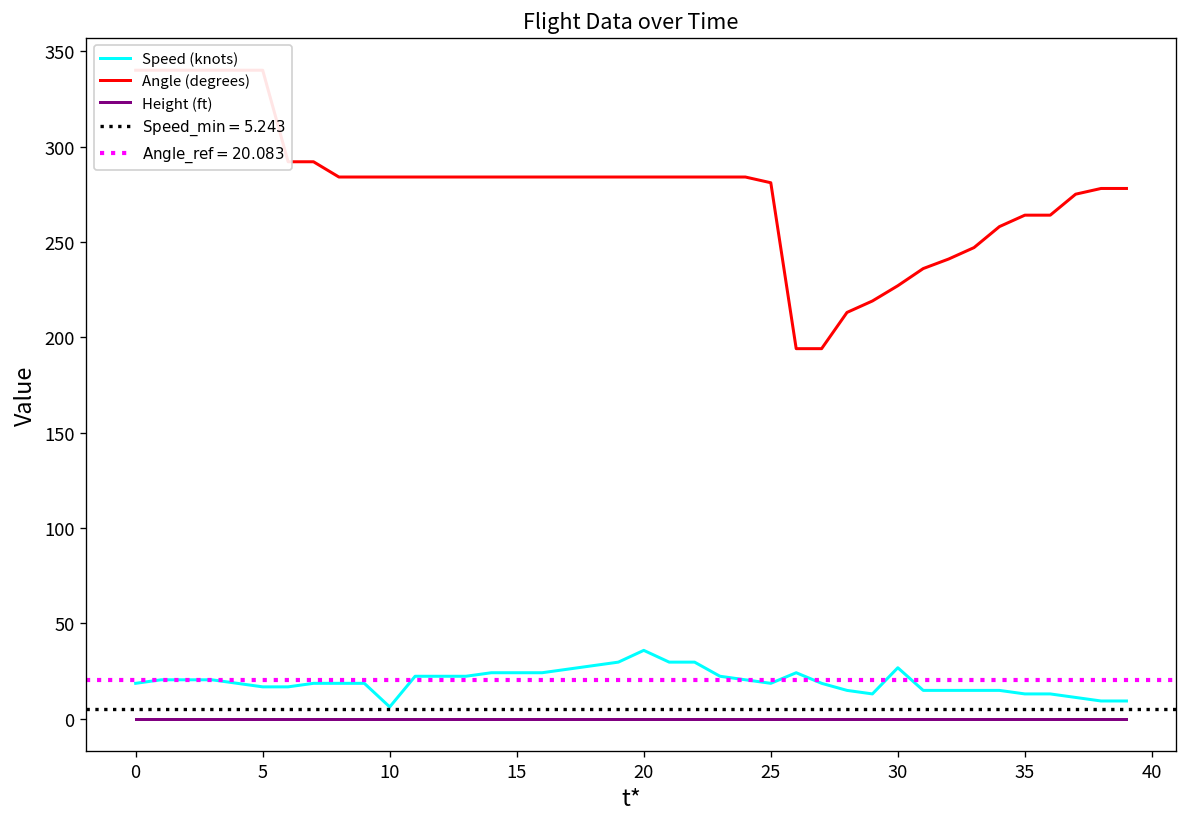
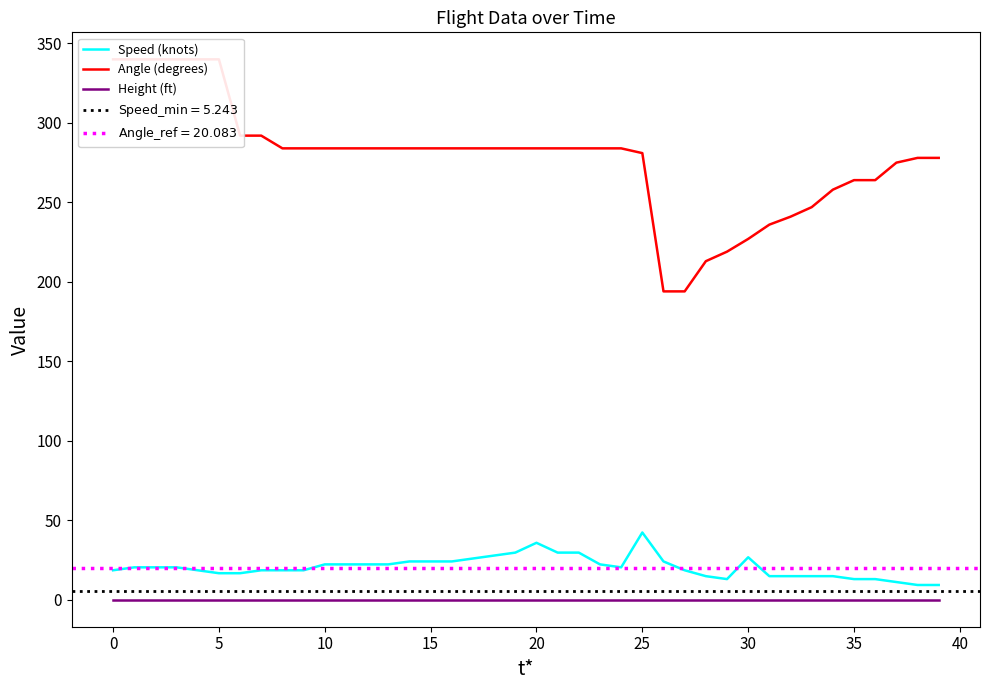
  {
    "Speed (knots)": {
      "0": 19,
      "5": 17,
-     "10": 6,
+     "10": 22,
      "15": 24,
      "20": 36,
-     "25": 19,
+     "25": 42,
      "30": 27,
      "35": 13
    },
    "Angle (degrees)": {
      "10": 284,
      "15": 284,
      "20": 284,
      "25": 281,
      "30": 227,
      "35": 264
    },
    "Height (ft)": {
      "0": 0,
      "5": 0,
      "10": 0,
      "15": 0,
      "20": 0,
      "25": 0,
      "30": 0,
      "35": 0
    }
  }
